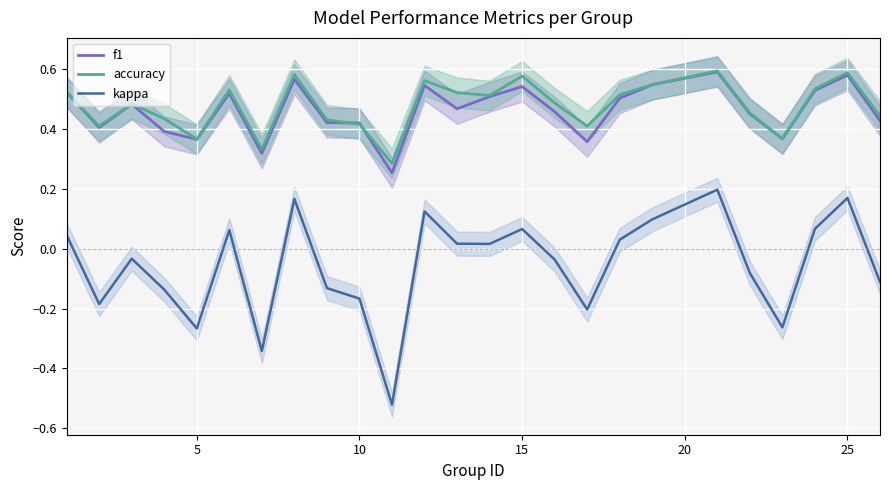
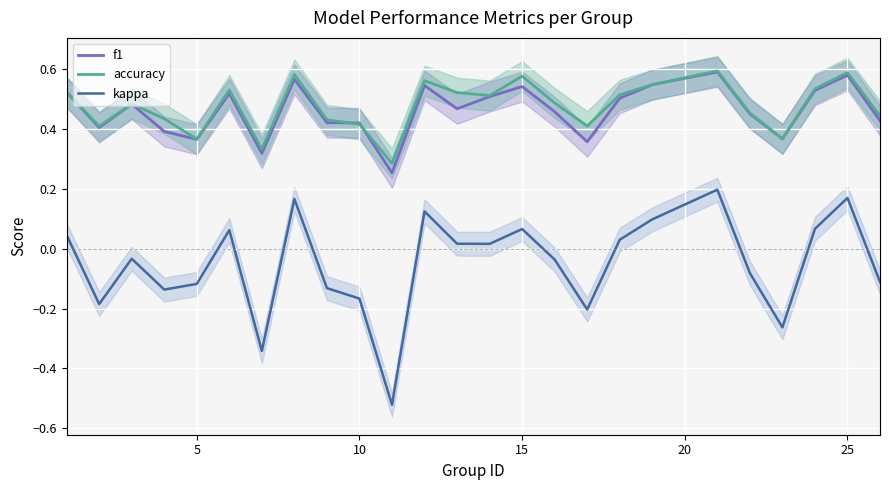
  {
    "kappa": {
-     "5": -0.27,
+     "5": -0.12,
      "10": -0.17,
      "15": 0.07,
      "25": 0.17
    }
  }
